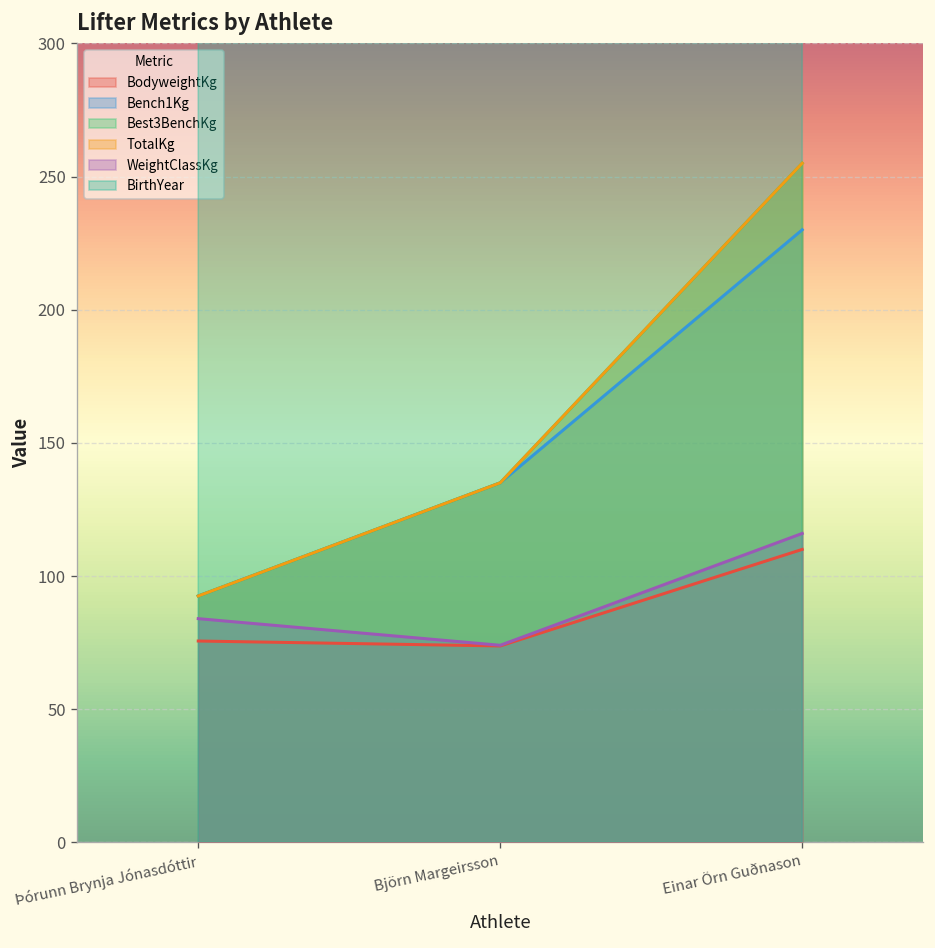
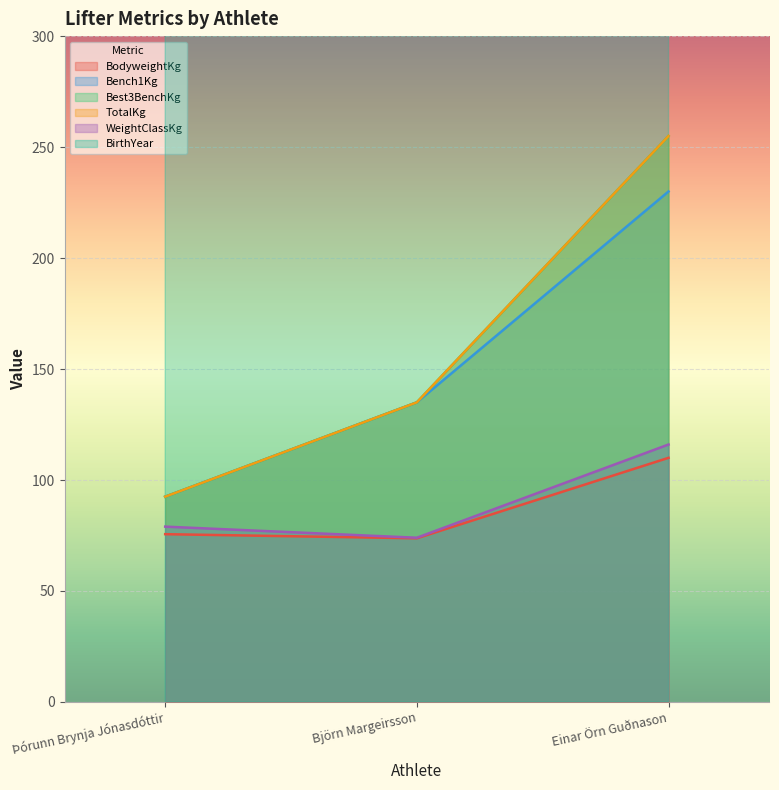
  {
    "WeightClassKg": {
-     "Þórunn Brynja Jónasdóttir": 84,
+     "Þórunn Brynja Jónasdóttir": 79,
      "Einar Örn Guðnason": 116
    }
  }
